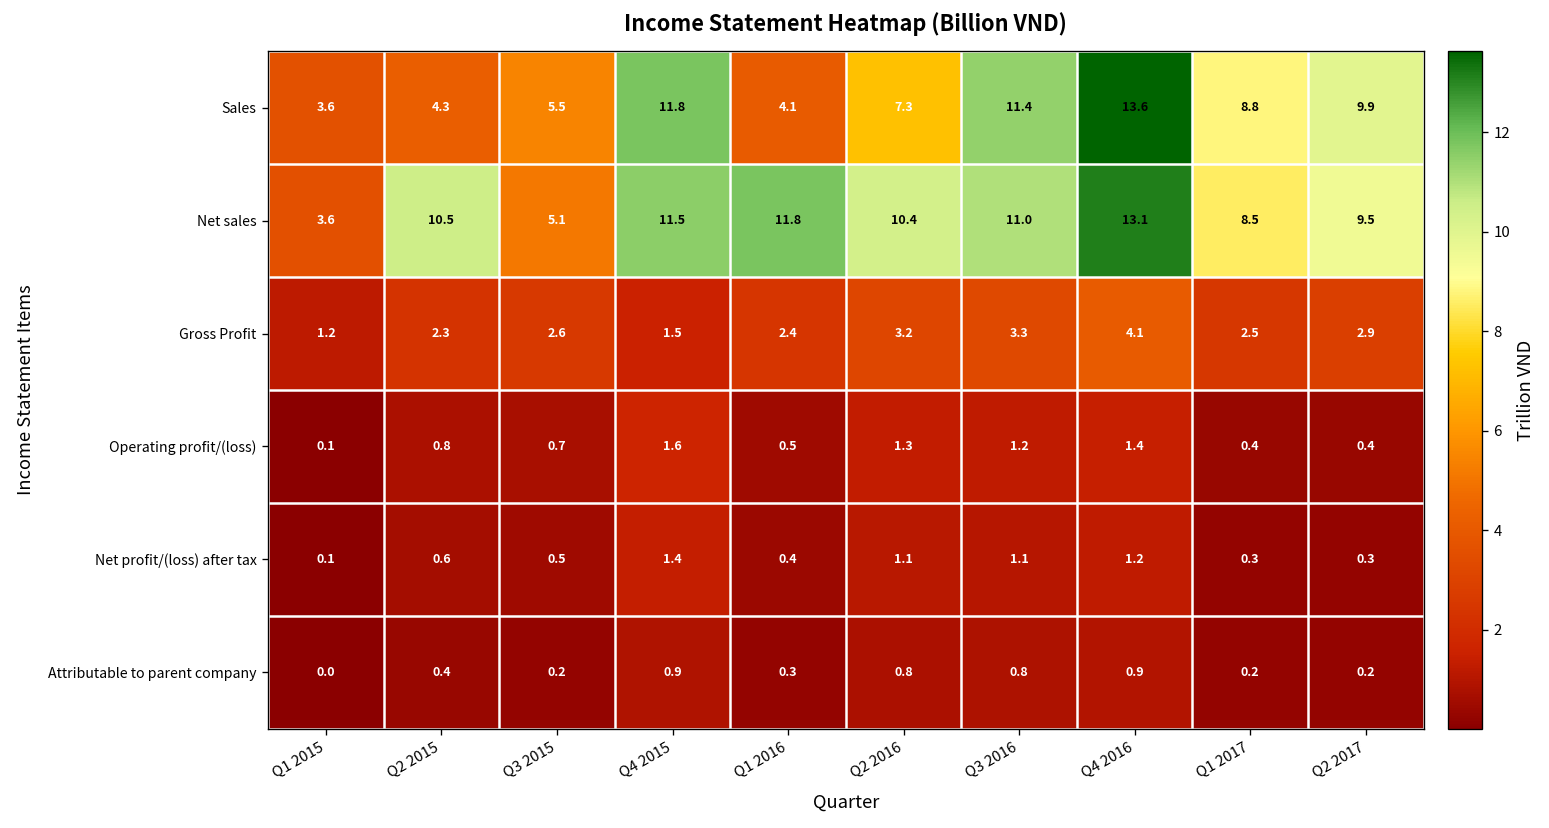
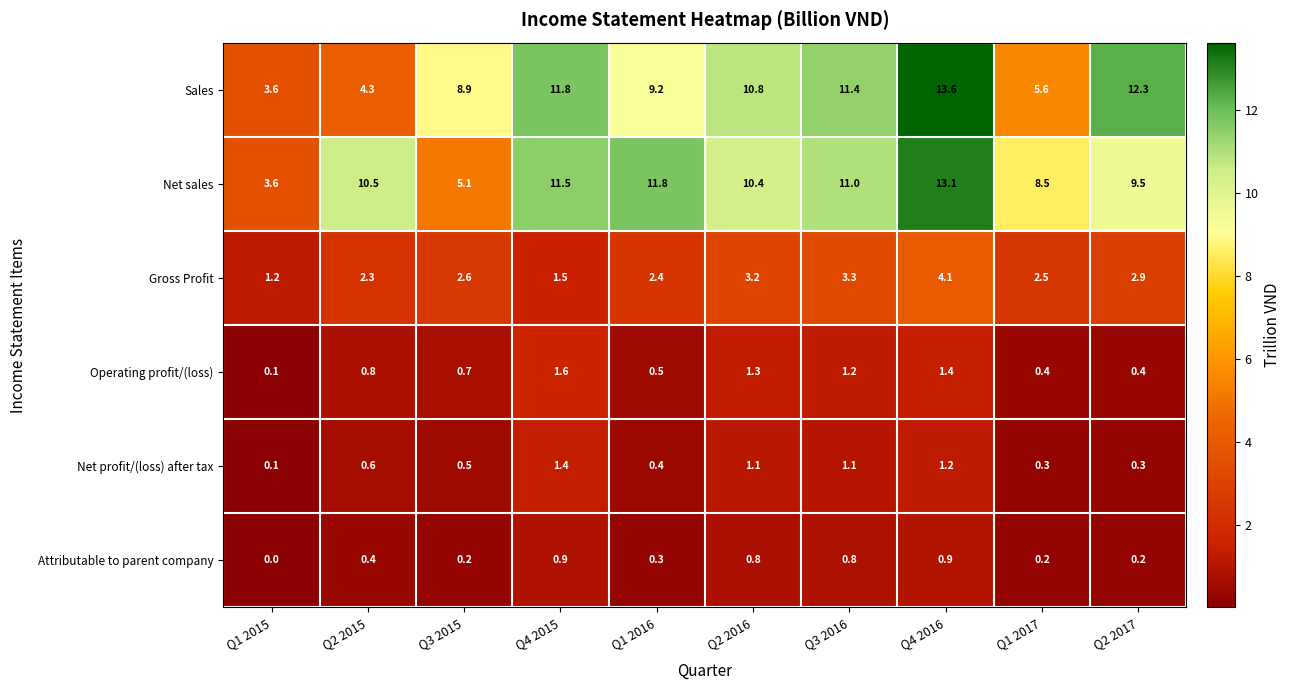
  {
    "Sales": {
      "Q1 2015": 3.6,
      "Q2 2015": 4.3,
-     "Q3 2015": 5.5,
+     "Q3 2015": 8.9,
      "Q4 2015": 11.8,
-     "Q1 2016": 4.1,
-     "Q2 2016": 7.3,
+     "Q1 2016": 9.2,
+     "Q2 2016": 10.8,
      "Q3 2016": 11.4,
      "Q4 2016": 13.6,
-     "Q1 2017": 8.8,
-     "Q2 2017": 9.9
+     "Q1 2017": 5.6,
+     "Q2 2017": 12.3
    },
    "Net sales": {
      "Q1 2015": 3.6,
      "Q2 2015": 10.5,
      "Q3 2015": 5.1,
      "Q4 2015": 11.5,
      "Q1 2016": 11.8,
      "Q2 2016": 10.4,
      "Q3 2016": 11.0,
      "Q4 2016": 13.1,
      "Q1 2017": 8.5,
      "Q2 2017": 9.5
    },
    "Gross Profit": {
      "Q1 2015": 1.2,
      "Q2 2015": 2.3,
      "Q3 2015": 2.6,
      "Q4 2015": 1.5,
      "Q1 2016": 2.4,
      "Q2 2016": 3.2,
      "Q3 2016": 3.3,
      "Q4 2016": 4.1,
      "Q1 2017": 2.5,
      "Q2 2017": 2.9
    },
    "Operating profit/(loss)": {
      "Q1 2015": 0.1,
      "Q2 2015": 0.8,
      "Q3 2015": 0.7,
      "Q4 2015": 1.6,
      "Q1 2016": 0.5,
      "Q2 2016": 1.3,
      "Q3 2016": 1.2,
      "Q4 2016": 1.4,
      "Q1 2017": 0.4,
      "Q2 2017": 0.4
    },
    "Net profit/(loss) after tax": {
      "Q1 2015": 0.1,
      "Q2 2015": 0.6,
      "Q3 2015": 0.5,
      "Q4 2015": 1.4,
      "Q1 2016": 0.4,
      "Q2 2016": 1.1,
      "Q3 2016": 1.1,
      "Q4 2016": 1.2,
      "Q1 2017": 0.3,
      "Q2 2017": 0.3
    },
    "Attributable to parent company": {
      "Q1 2015": 0.0,
      "Q2 2015": 0.4,
      "Q3 2015": 0.2,
      "Q4 2015": 0.9,
      "Q1 2016": 0.3,
      "Q2 2016": 0.8,
      "Q3 2016": 0.8,
      "Q4 2016": 0.9,
      "Q1 2017": 0.2,
      "Q2 2017": 0.2
    }
  }
